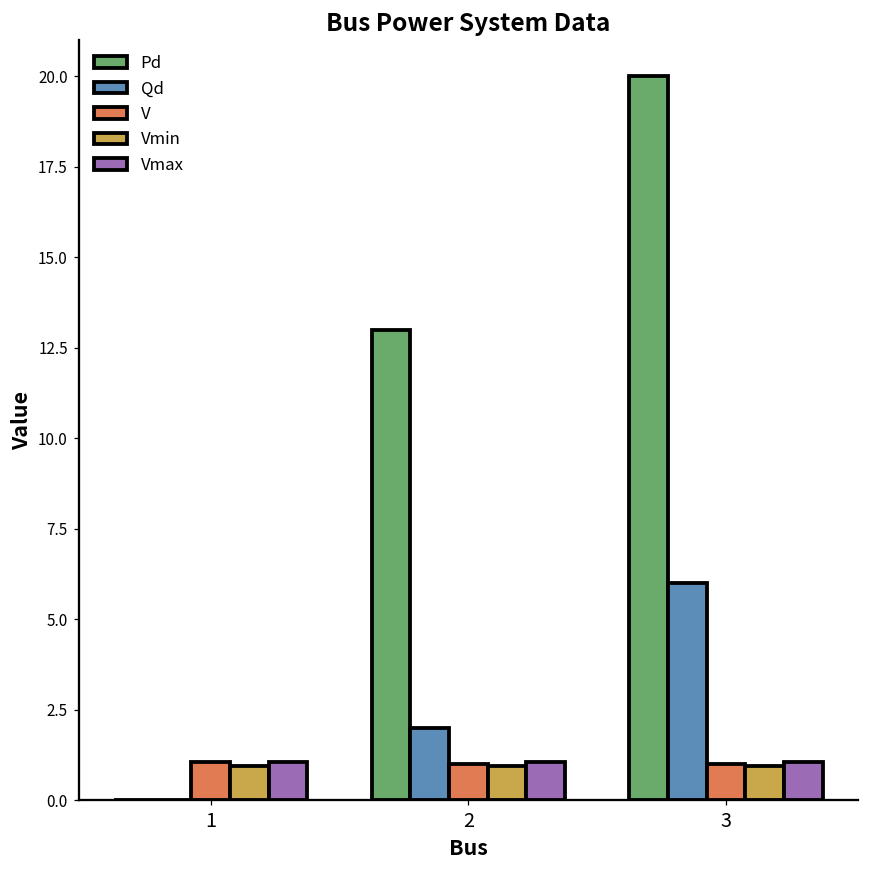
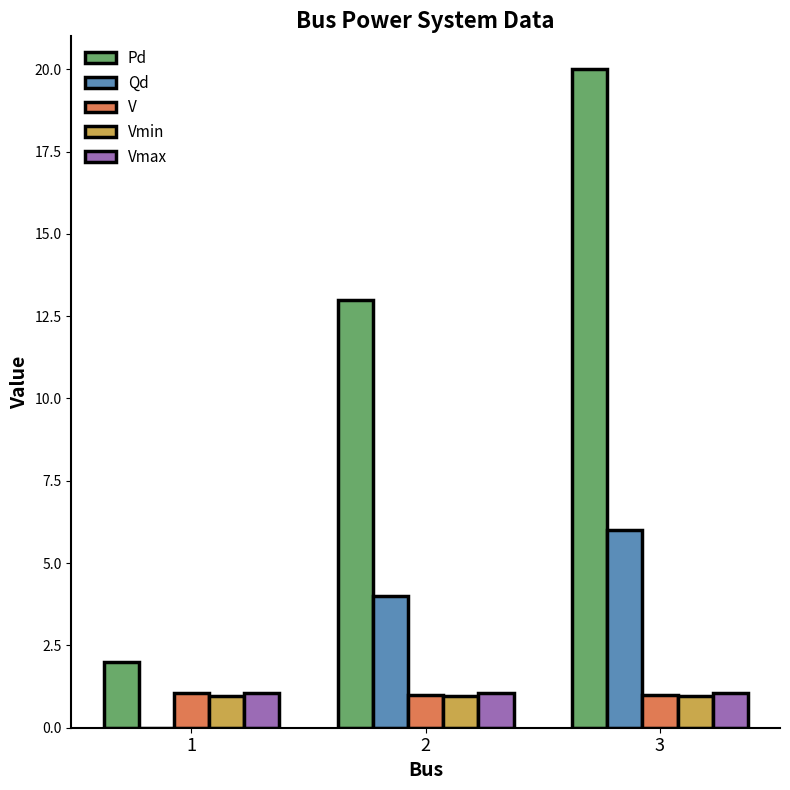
  {
    "Pd": {
-     "1": 0,
+     "1": 2,
      "2": 13,
      "3": 20
    },
    "Qd": {
      "1": 0,
-     "2": 2,
+     "2": 4,
      "3": 6
    },
    "Vmax": {
      "1": 1,
      "2": 1,
      "3": 1
    }
  }
